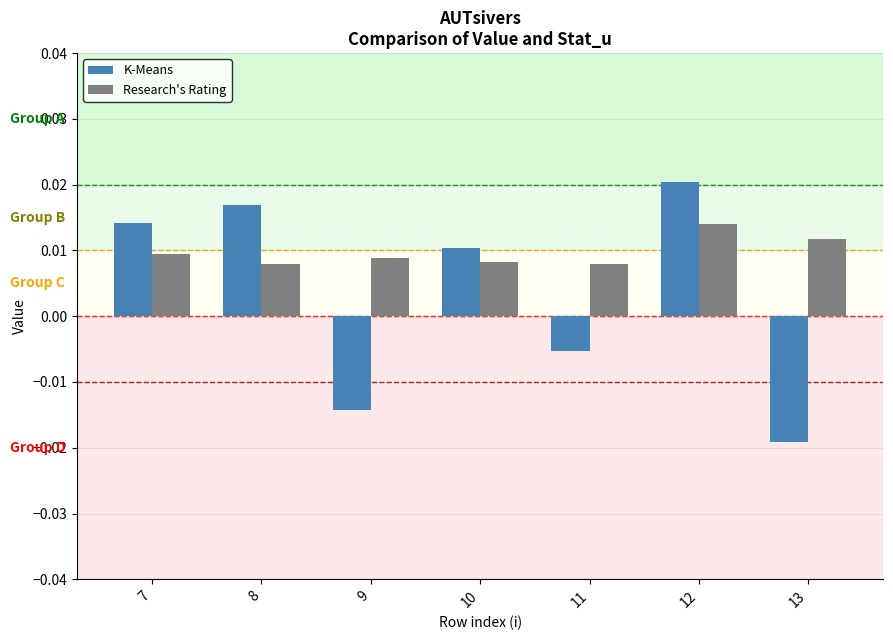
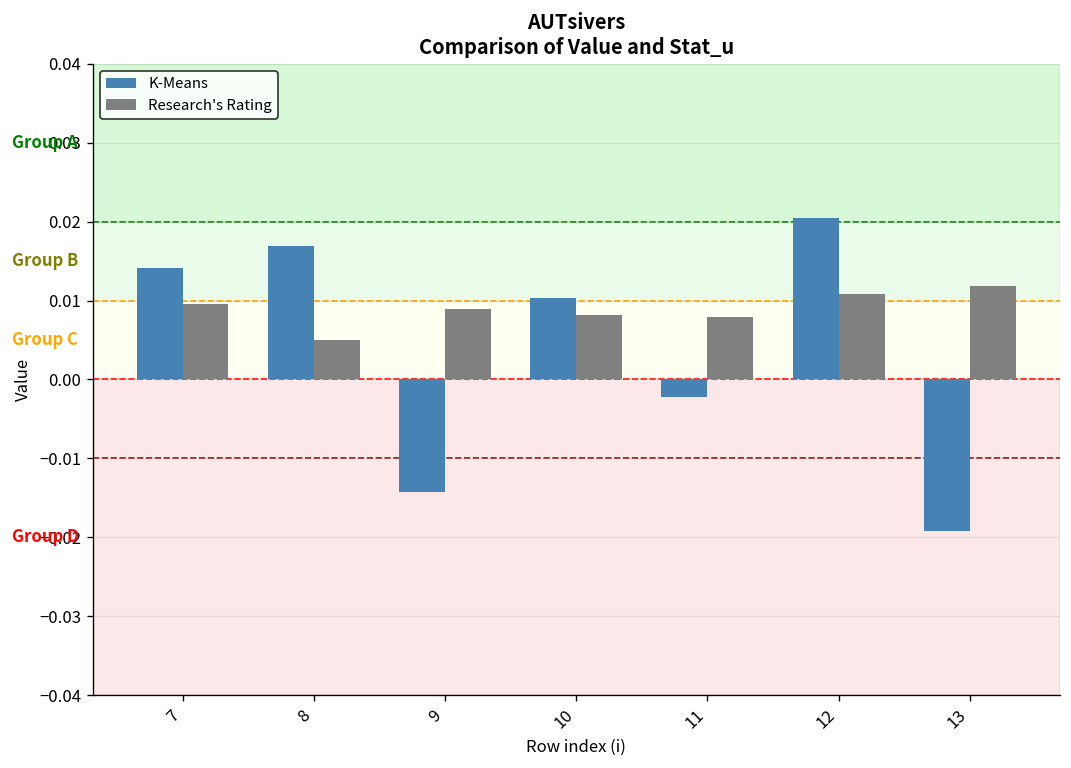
  {
    "K-Means": {
      "7": 0.014,
      "8": 0.017,
      "9": -0.014,
      "10": 0.010,
-     "11": -0.005,
+     "11": -0.002,
      "12": 0.020,
      "13": -0.019
    },
    "Research's Rating": {
      "7": 0.010,
-     "8": 0.008,
+     "8": 0.005,
      "9": 0.009,
      "10": 0.008,
      "11": 0.008,
-     "12": 0.014,
+     "12": 0.011,
      "13": 0.012
    }
  }
